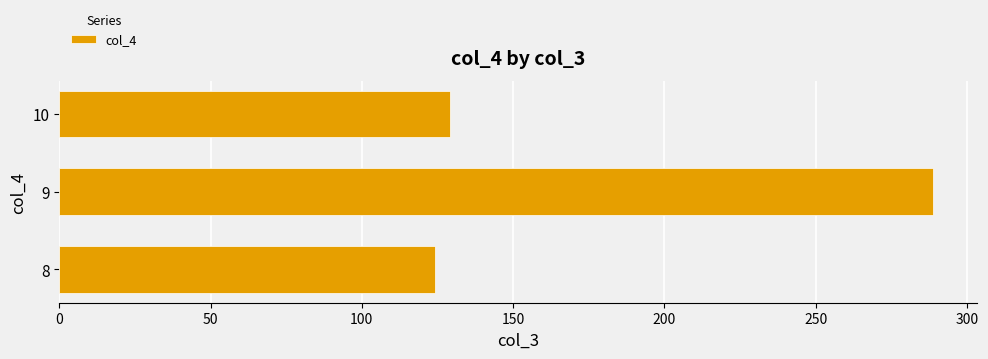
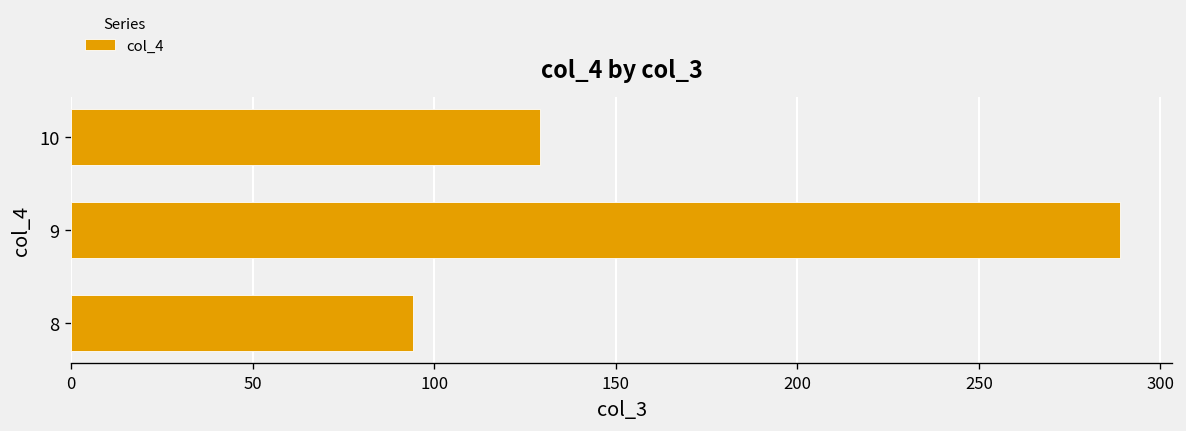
  {
    "10": 129,
    "9": 289,
-   "8": 124
+   "8": 94
  }
